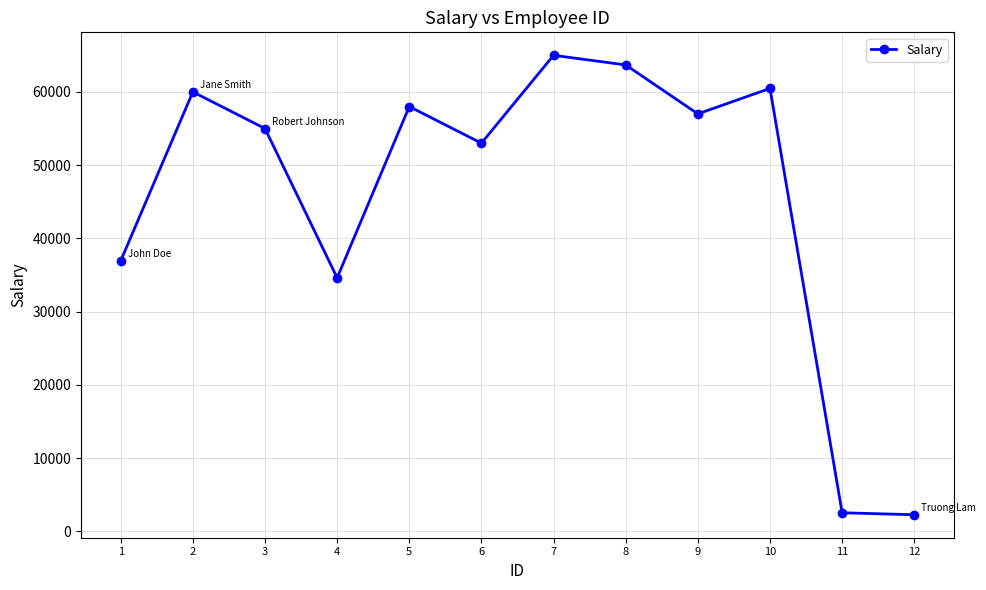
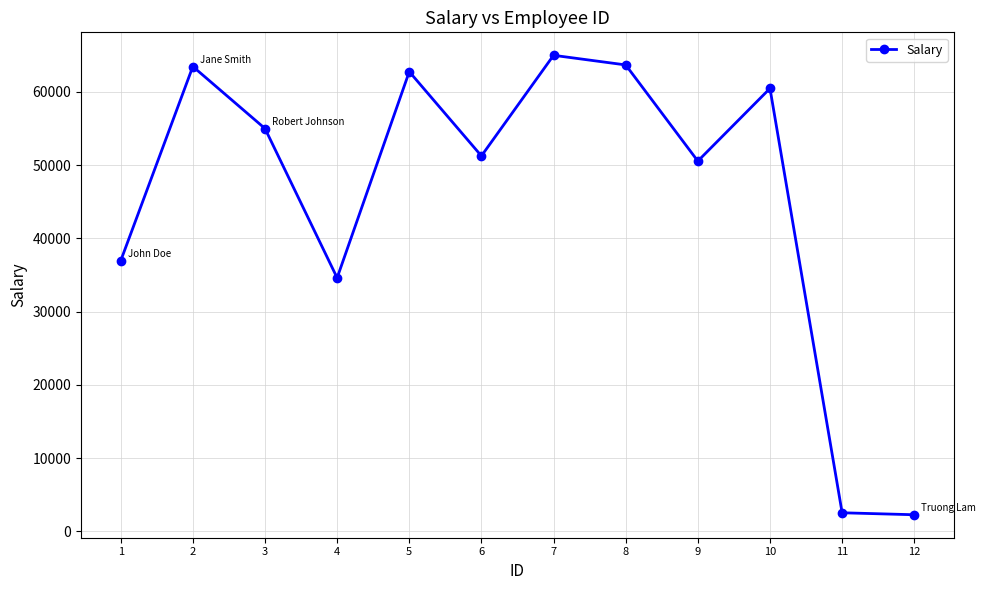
  {
    "1": 37000,
-   "2": 60000,
+   "2": 63000,
    "3": 55000,
    "4": 35000,
-   "5": 58000,
-   "6": 53000,
+   "5": 63000,
+   "6": 51000,
    "7": 65000,
    "8": 64000,
-   "9": 57000,
+   "9": 51000,
    "10": 60000,
    "11": 3000,
    "12": 2000
  }
